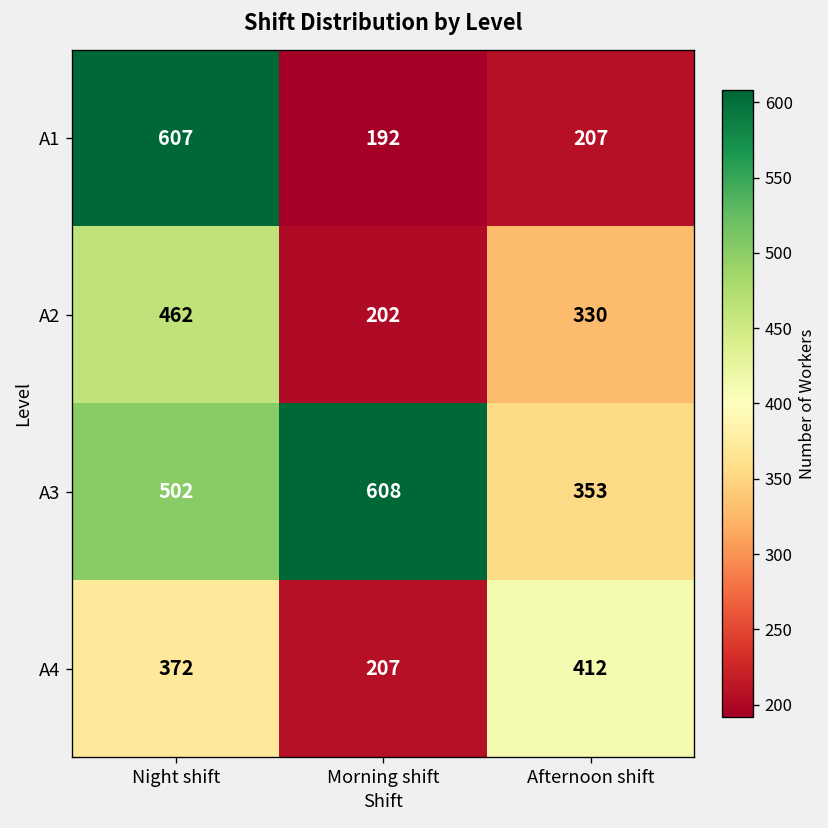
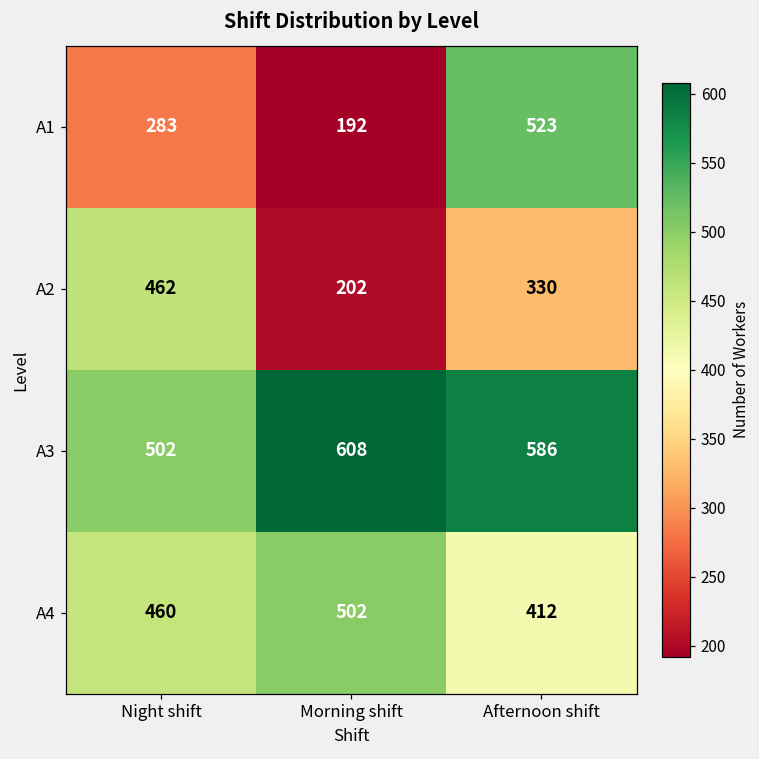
  {
    "A1": {
-     "Night shift": 607,
+     "Night shift": 283,
      "Morning shift": 192,
-     "Afternoon shift": 207
+     "Afternoon shift": 523
    },
    "A2": {
      "Night shift": 462,
      "Morning shift": 202,
      "Afternoon shift": 330
    },
    "A3": {
      "Night shift": 502,
      "Morning shift": 608,
-     "Afternoon shift": 353
+     "Afternoon shift": 586
    },
    "A4": {
-     "Night shift": 372,
-     "Morning shift": 207,
+     "Night shift": 460,
+     "Morning shift": 502,
      "Afternoon shift": 412
    }
  }
